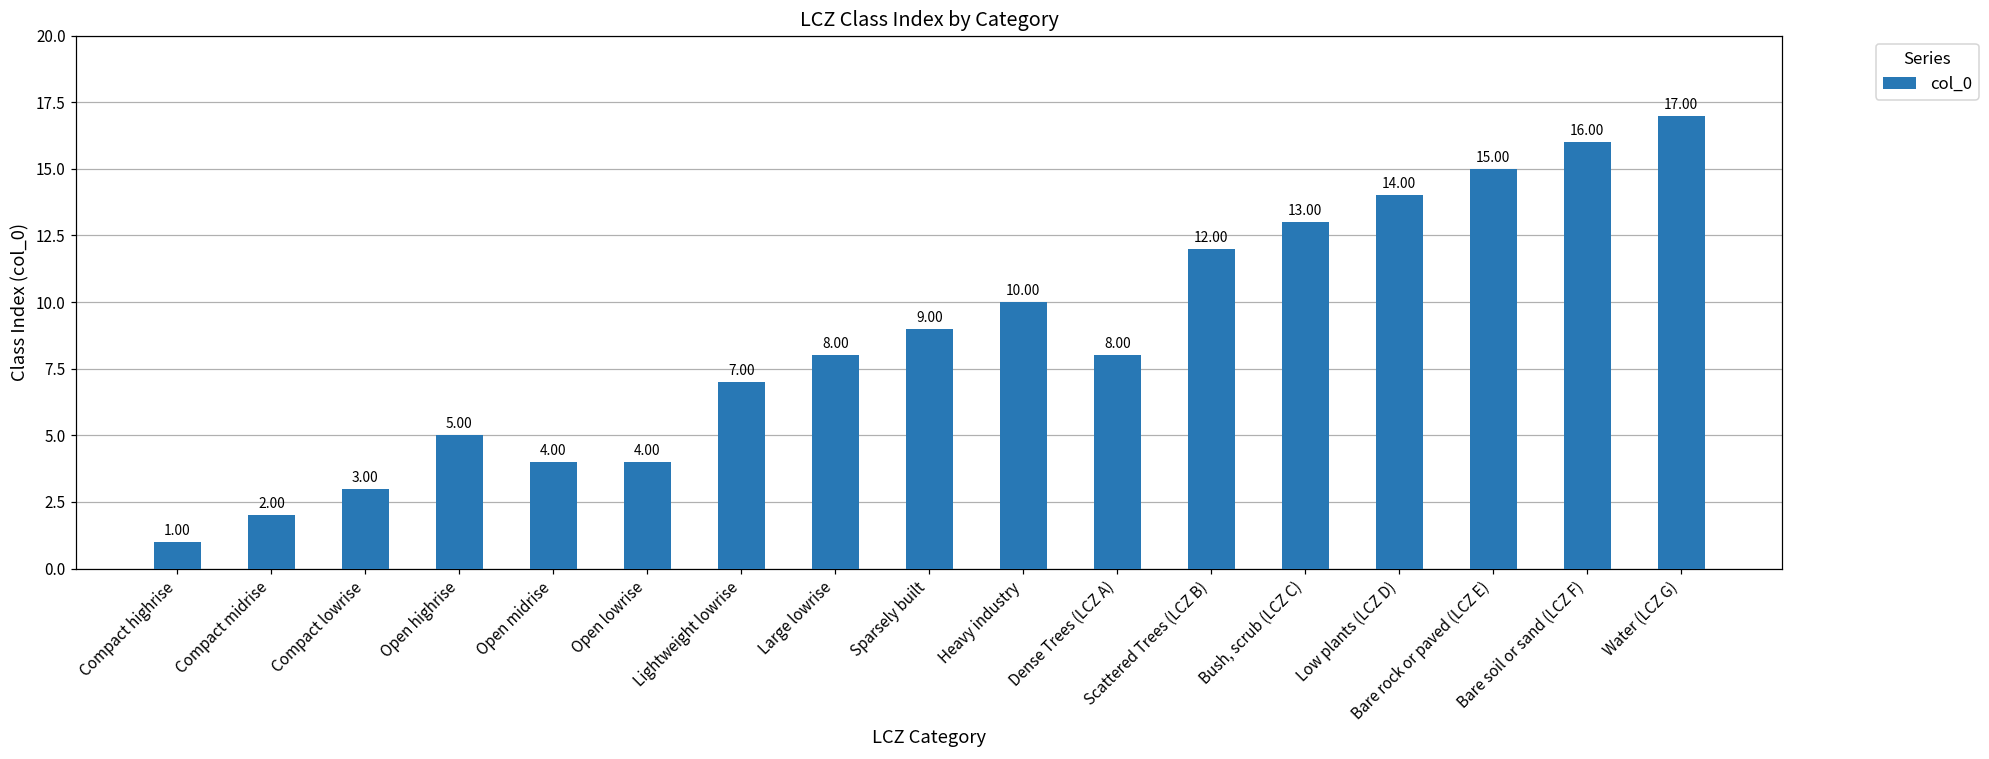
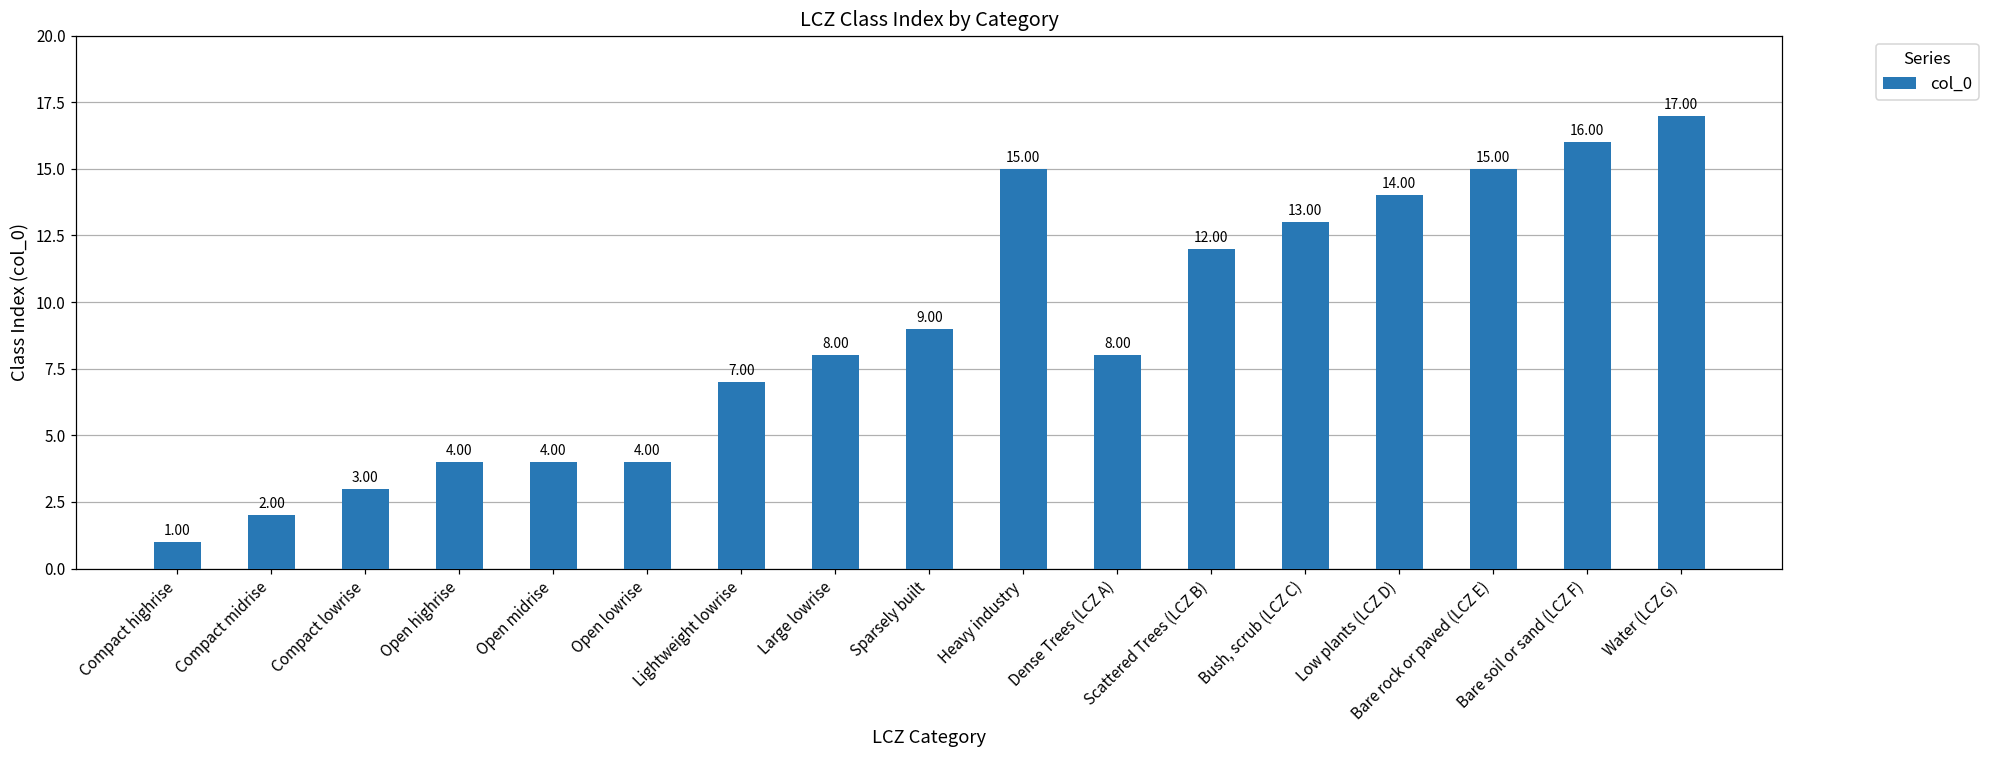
  {
    "Compact highrise": 1.00,
    "Compact midrise": 2.00,
    "Compact lowrise": 3.00,
-   "Open highrise": 5.00,
+   "Open highrise": 4.00,
    "Open midrise": 4.00,
    "Open lowrise": 4.00,
    "Lightweight lowrise": 7.00,
    "Large lowrise": 8.00,
    "Sparsely built": 9.00,
-   "Heavy industry": 10.00,
+   "Heavy industry": 15.00,
    "Dense Trees (LCZ A)": 8.00,
    "Scattered Trees (LCZ B)": 12.00,
    "Bush, scrub (LCZ C)": 13.00,
    "Low plants (LCZ D)": 14.00,
    "Bare rock or paved (LCZ E)": 15.00,
    "Bare soil or sand (LCZ F)": 16.00,
    "Water (LCZ G)": 17.00
  }
